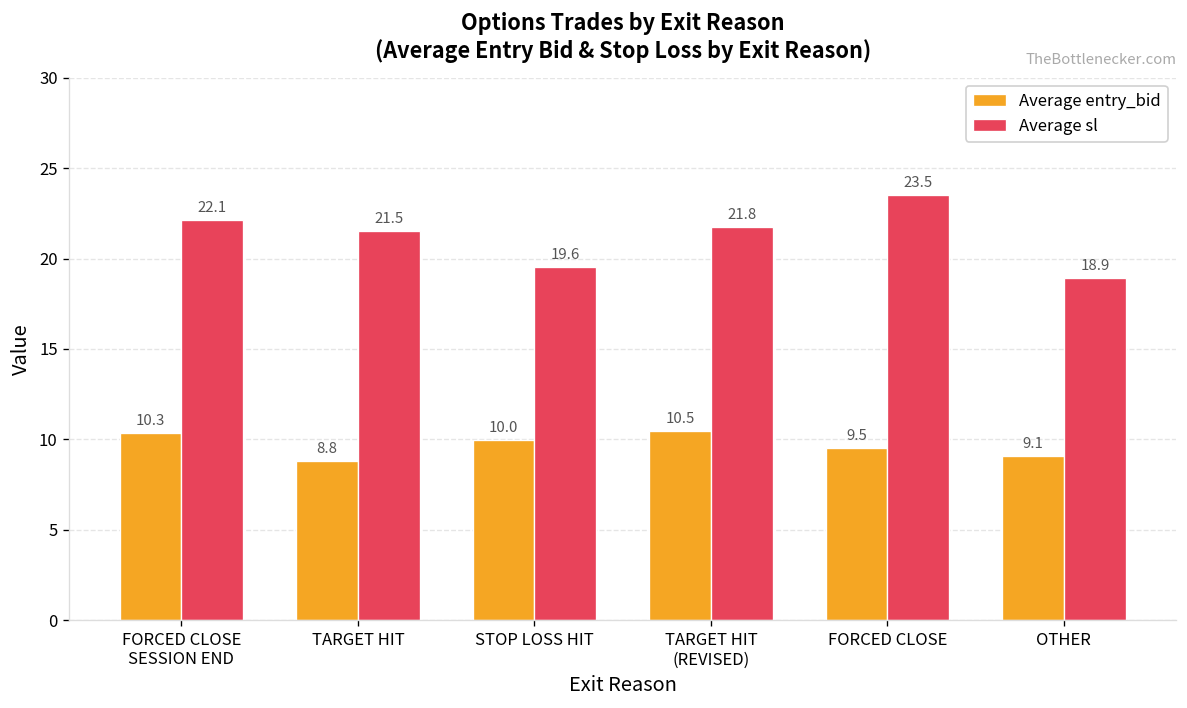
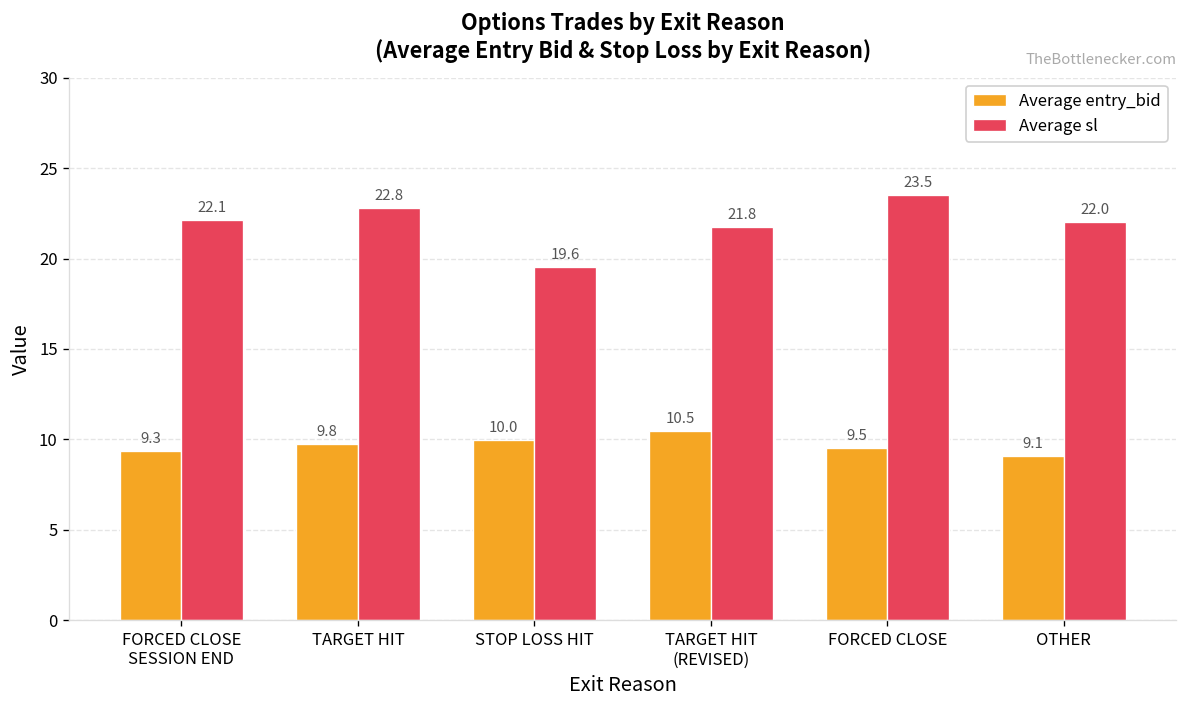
  {
    "Average entry_bid": {
-     "FORCED CLOSE SESSION END": 10.3,
-     "TARGET HIT": 8.8,
+     "FORCED CLOSE SESSION END": 9.3,
+     "TARGET HIT": 9.8,
      "STOP LOSS HIT": 10.0,
      "TARGET HIT (REVISED)": 10.5,
      "FORCED CLOSE": 9.5,
      "OTHER": 9.1
    },
    "Average sl": {
      "FORCED CLOSE SESSION END": 22.1,
-     "TARGET HIT": 21.5,
+     "TARGET HIT": 22.8,
      "STOP LOSS HIT": 19.6,
      "TARGET HIT (REVISED)": 21.8,
      "FORCED CLOSE": 23.5,
-     "OTHER": 18.9
+     "OTHER": 22.0
    }
  }
